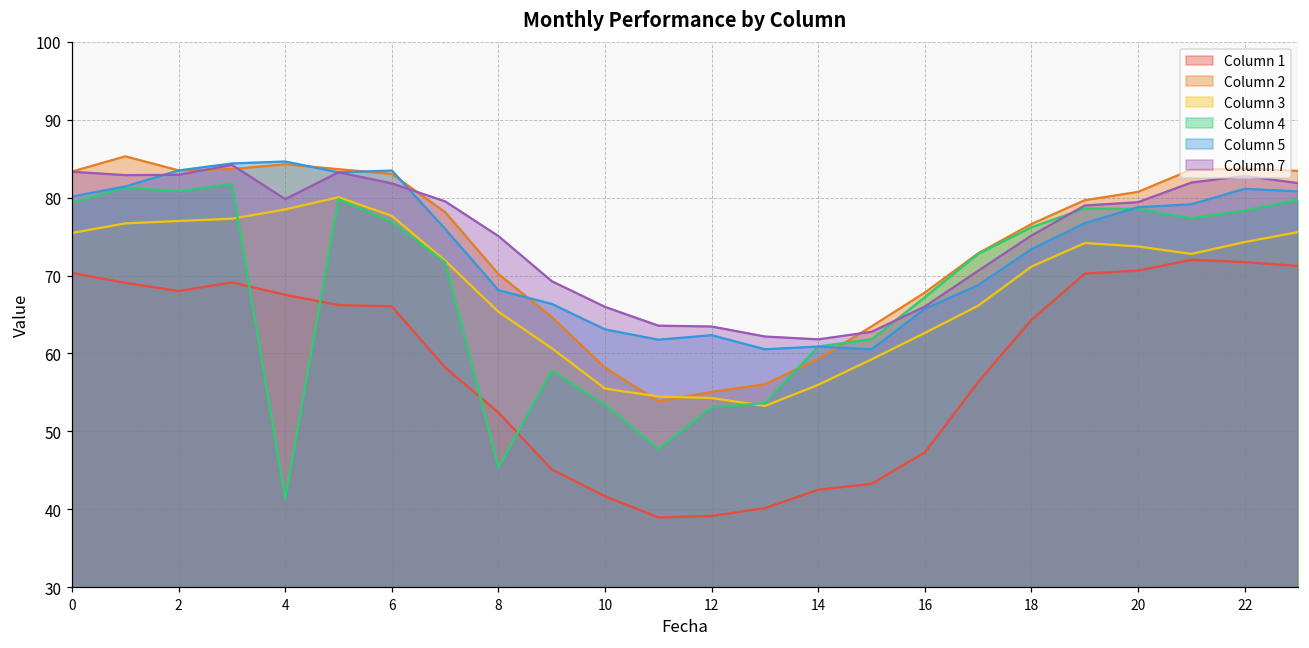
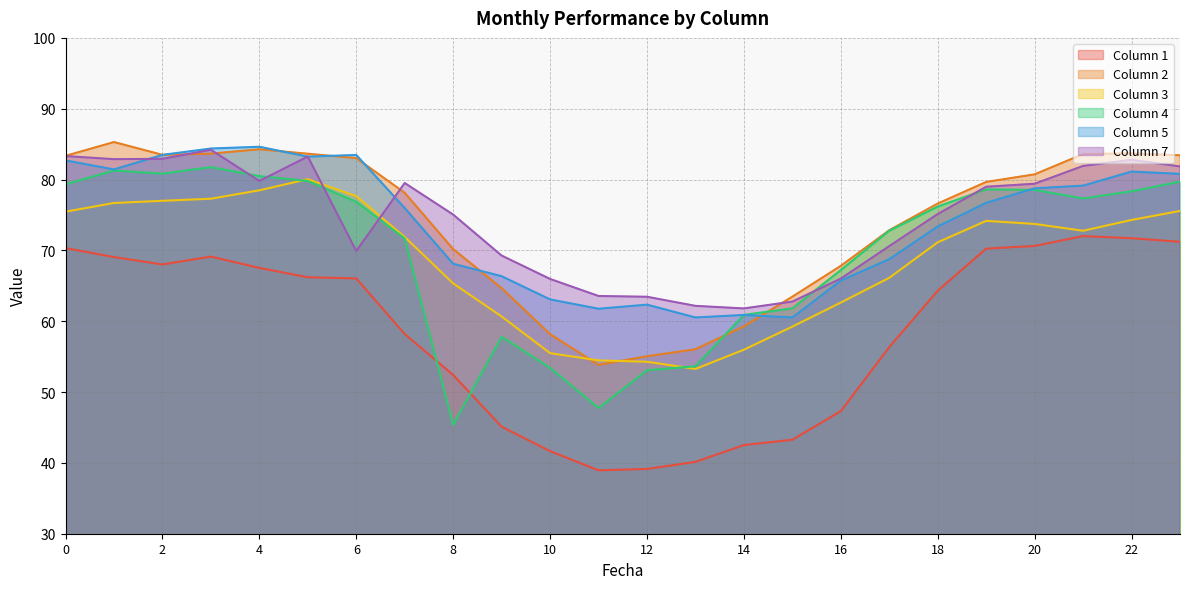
  {
    "Column 4": {
      "0": 79,
      "2": 81,
-     "4": 41,
+     "4": 80,
      "6": 77,
      "8": 45,
      "10": 53,
      "12": 53,
      "16": 67,
      "18": 76,
      "22": 78
    },
    "Column 5": {
-     "0": 80,
+     "0": 83,
      "6": 83,
      "8": 68,
      "10": 63,
      "12": 62,
      "18": 73,
      "22": 81
    },
    "Column 7": {
      "2": 83,
      "4": 80,
-     "6": 82,
+     "6": 70,
      "8": 75,
      "10": 66,
      "12": 63,
      "14": 62,
      "18": 75,
      "20": 79
    }
  }
